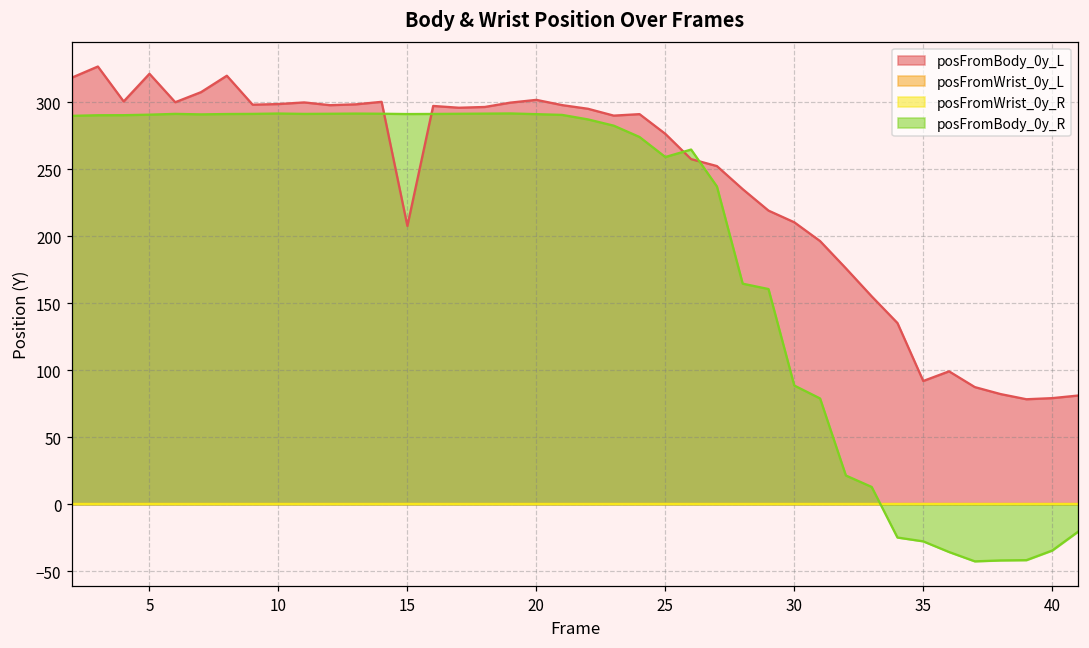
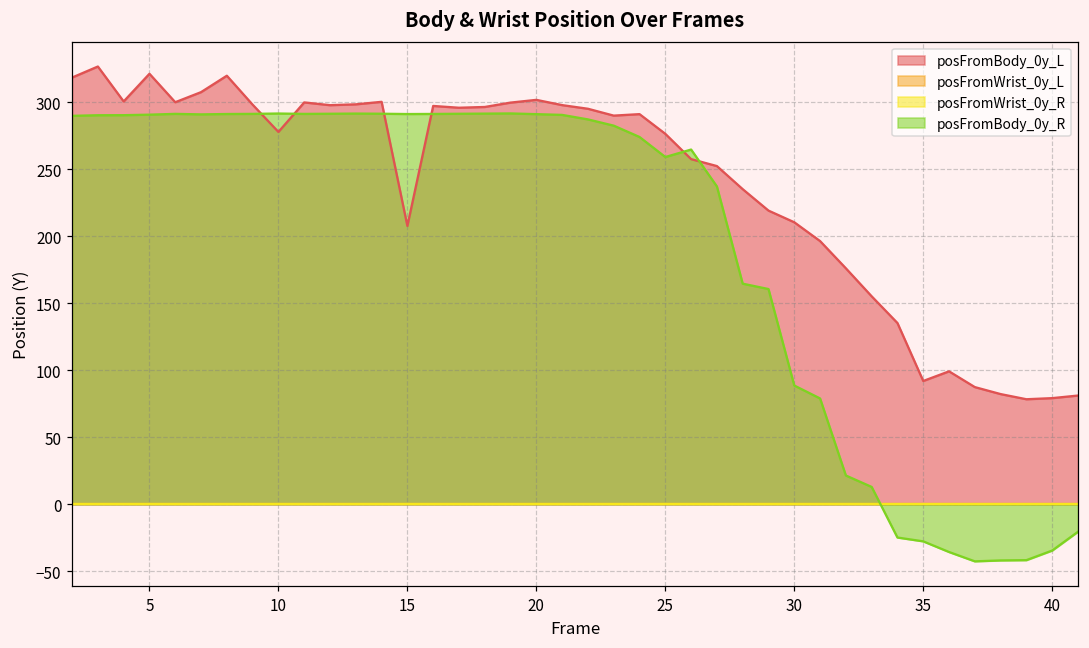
  {
    "posFromBody_0y_L": {
      "5": 321,
-     "10": 299,
+     "10": 278,
      "15": 208,
      "20": 302,
      "25": 276,
      "30": 210,
      "35": 92,
      "40": 79
    },
    "posFromWrist_0y_R": {
      "5": 0,
      "10": 0,
      "15": 0,
      "20": 0,
      "25": 0,
      "30": 0
    }
  }
